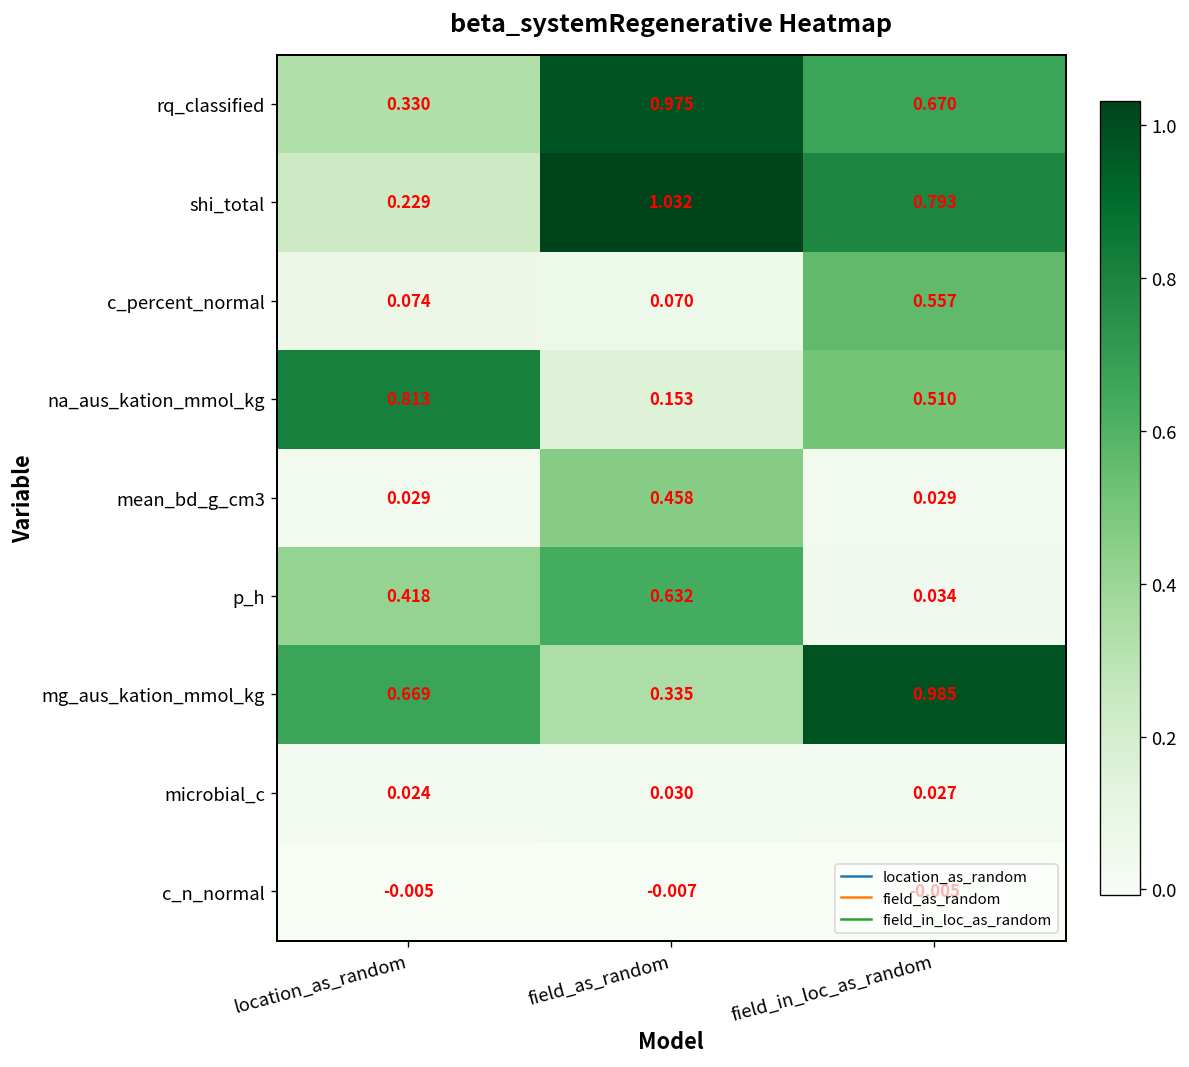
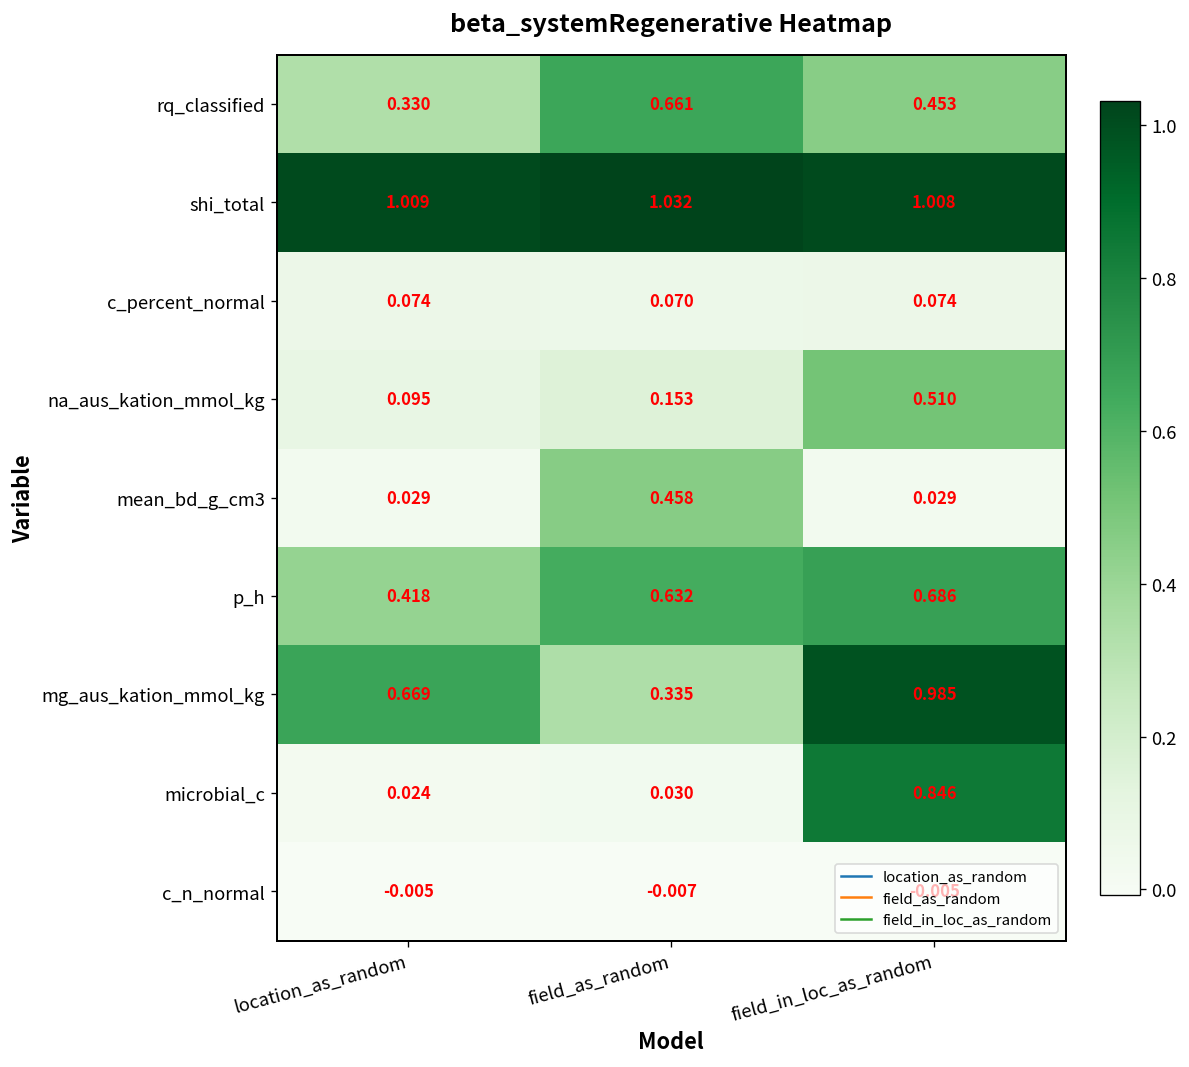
  {
    "rq_classified": {
      "location_as_random": 0.330,
-     "field_as_random": 0.975,
-     "field_in_loc_as_random": 0.670
+     "field_as_random": 0.661,
+     "field_in_loc_as_random": 0.453
    },
    "shi_total": {
-     "location_as_random": 0.229,
+     "location_as_random": 1.009,
      "field_as_random": 1.032,
-     "field_in_loc_as_random": 0.793
+     "field_in_loc_as_random": 1.008
    },
    "c_percent_normal": {
      "location_as_random": 0.074,
      "field_as_random": 0.070,
-     "field_in_loc_as_random": 0.557
+     "field_in_loc_as_random": 0.074
    },
    "na_aus_kation_mmol_kg": {
-     "location_as_random": 0.813,
+     "location_as_random": 0.095,
      "field_as_random": 0.153,
      "field_in_loc_as_random": 0.510
    },
    "mean_bd_g_cm3": {
      "location_as_random": 0.029,
      "field_as_random": 0.458,
      "field_in_loc_as_random": 0.029
    },
    "p_h": {
      "location_as_random": 0.418,
      "field_as_random": 0.632,
-     "field_in_loc_as_random": 0.034
+     "field_in_loc_as_random": 0.686
    },
    "mg_aus_kation_mmol_kg": {
      "location_as_random": 0.669,
      "field_as_random": 0.335,
      "field_in_loc_as_random": 0.985
    },
    "microbial_c": {
      "location_as_random": 0.024,
      "field_as_random": 0.030,
-     "field_in_loc_as_random": 0.027
+     "field_in_loc_as_random": 0.846
    },
    "c_n_normal": {
      "location_as_random": -0.005,
      "field_as_random": -0.007
    }
  }
